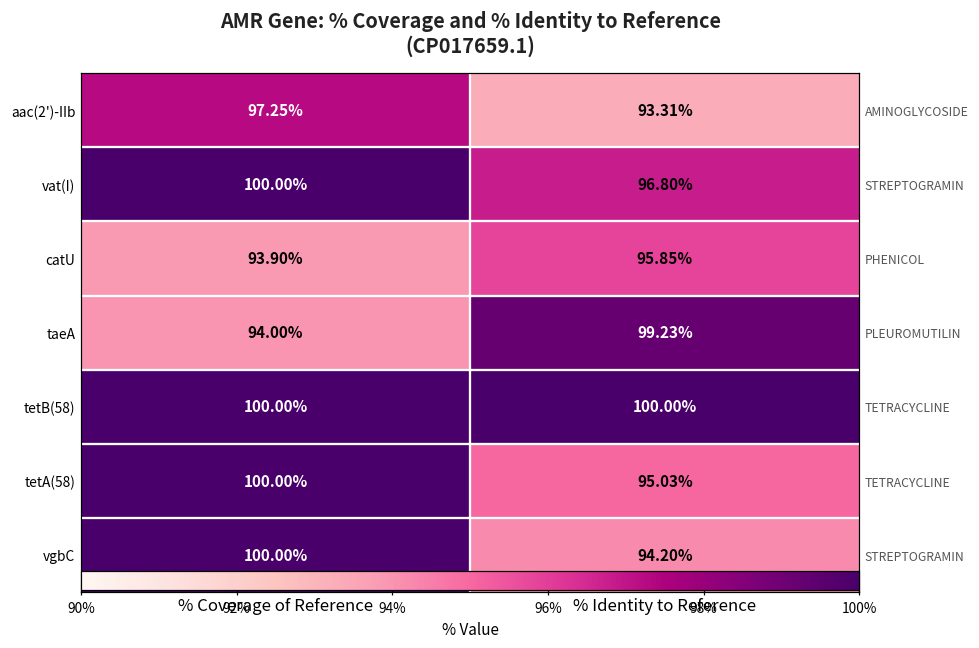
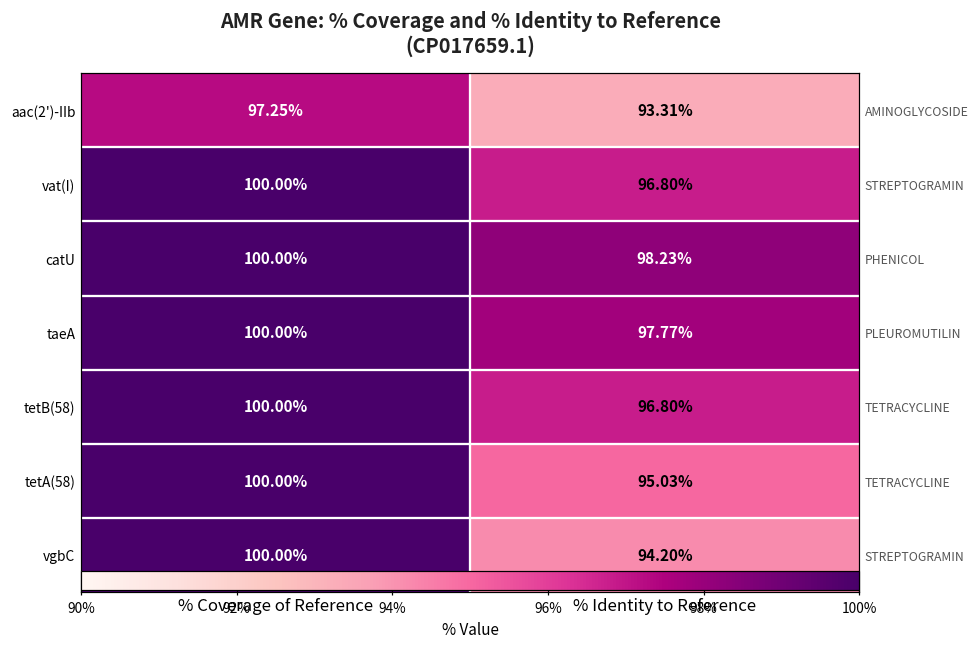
  {
    "aac(2')-IIb": {
      "% Coverage of Reference": "97.25%",
      "% Identity to Reference": "93.31%"
    },
    "vat(I)": {
      "% Coverage of Reference": "100.00%",
      "% Identity to Reference": "96.80%"
    },
    "catU": {
-     "% Coverage of Reference": "93.90%",
-     "% Identity to Reference": "95.85%"
+     "% Coverage of Reference": "100.00%",
+     "% Identity to Reference": "98.23%"
    },
    "taeA": {
-     "% Coverage of Reference": "94.00%",
-     "% Identity to Reference": "99.23%"
+     "% Coverage of Reference": "100.00%",
+     "% Identity to Reference": "97.77%"
    },
    "tetB(58)": {
      "% Coverage of Reference": "100.00%",
-     "% Identity to Reference": "100.00%"
+     "% Identity to Reference": "96.80%"
    },
    "tetA(58)": {
      "% Coverage of Reference": "100.00%",
      "% Identity to Reference": "95.03%"
    },
    "vgbC": {
      "% Coverage of Reference": "100.00%",
      "% Identity to Reference": "94.20%"
    }
  }
